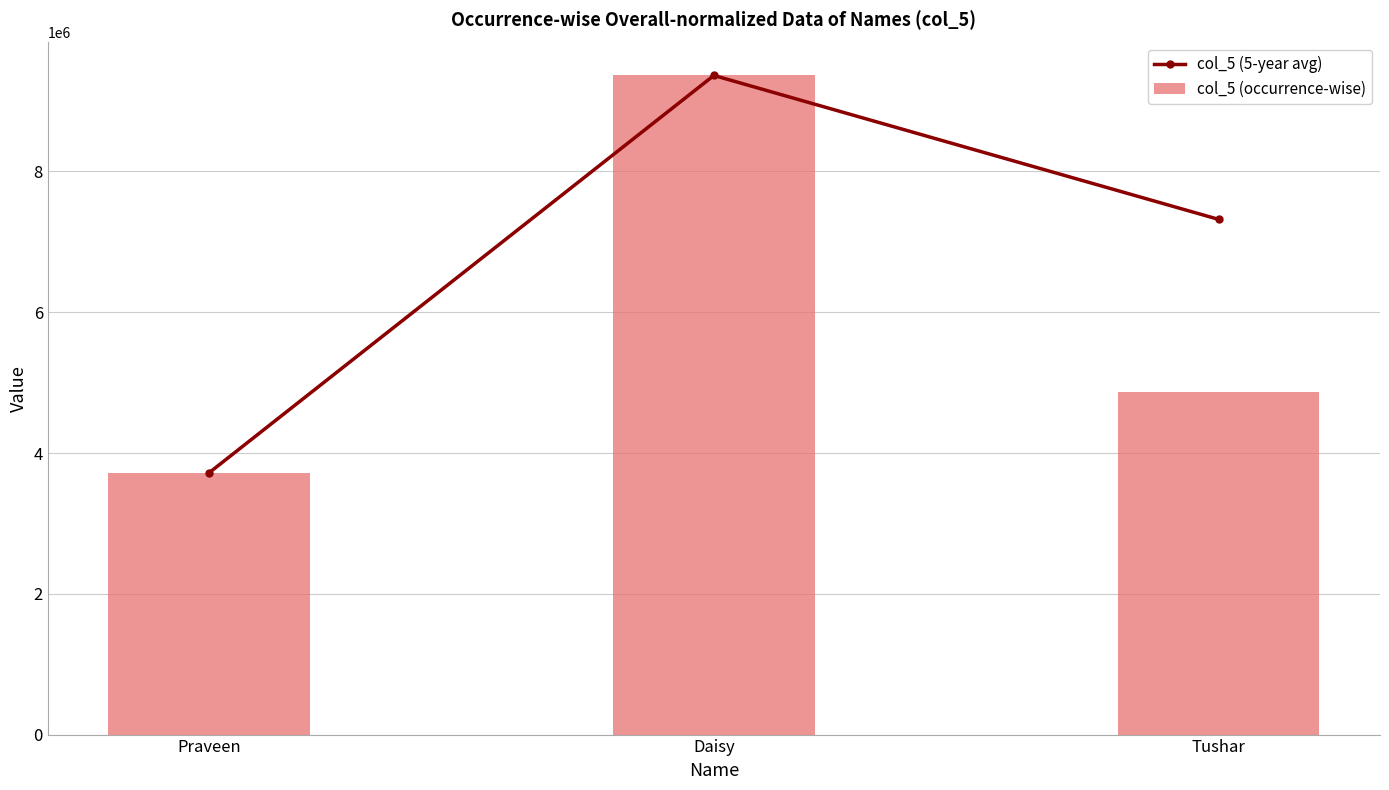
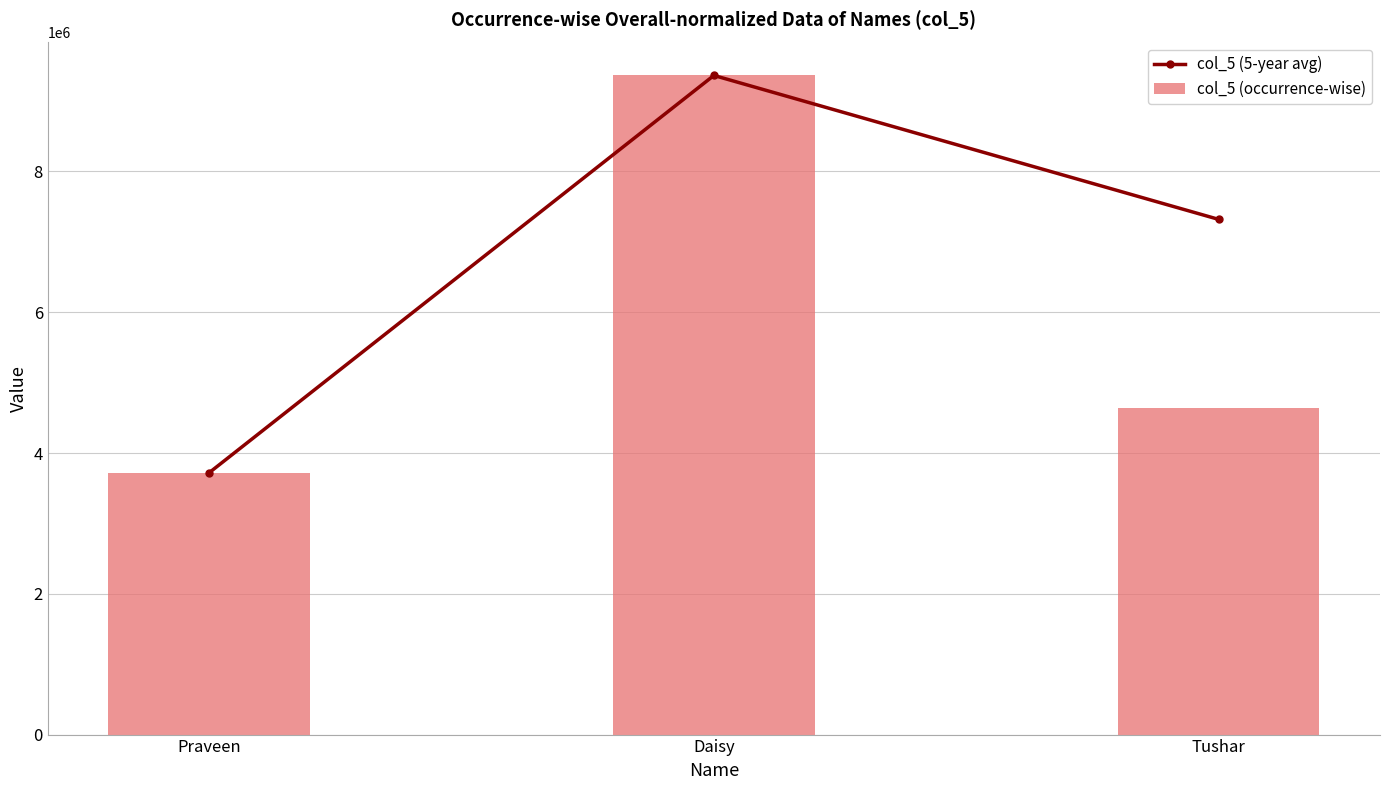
  {
    "col_5 (occurrence-wise)": {
      "Praveen": 3700000,
      "Daisy": 9400000,
-     "Tushar": 4900000
+     "Tushar": 4600000
    },
    "col_5 (5-year avg)": {
      "Praveen": 3700000,
      "Daisy": 9400000,
      "Tushar": 7300000
    }
  }
